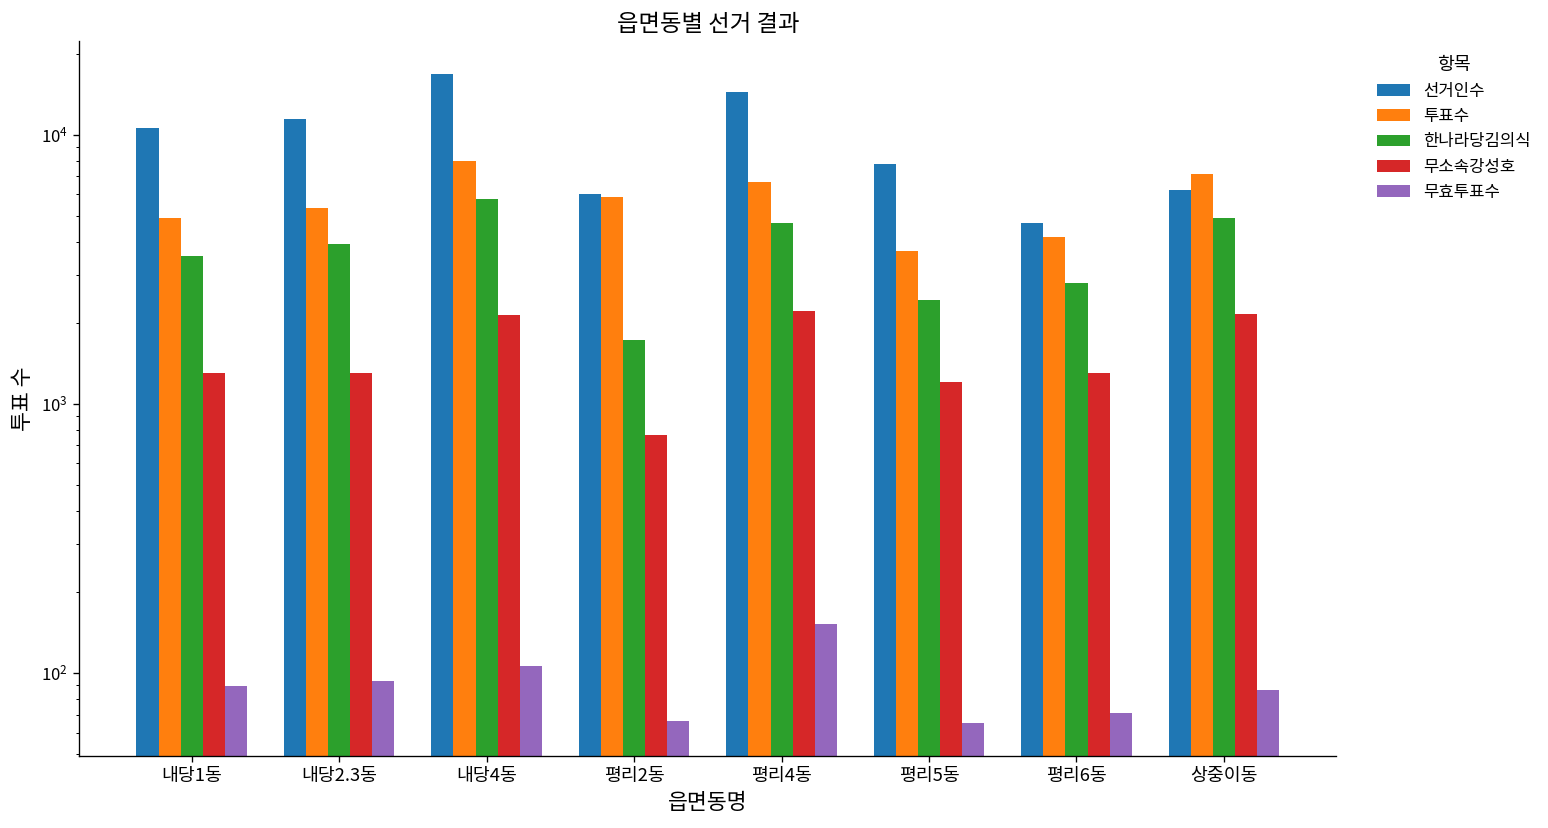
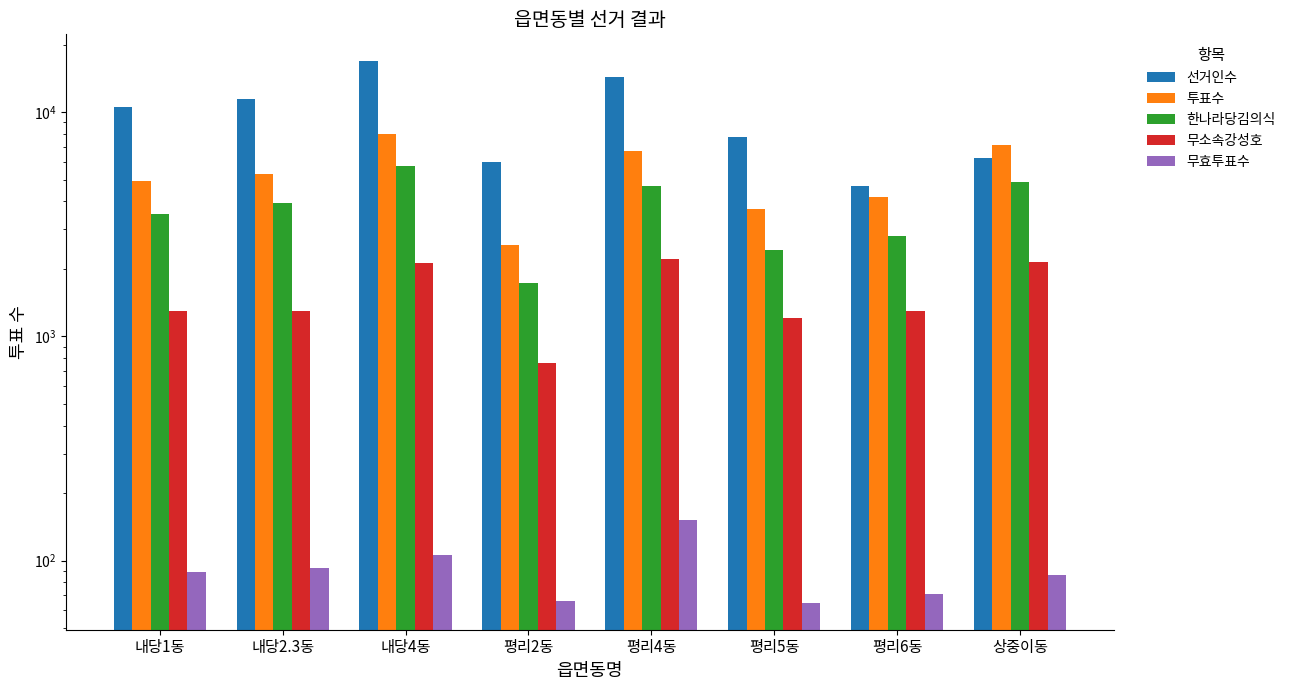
  {
    "선거인수": {
      "내당1동": 11000,
      "내당2.3동": 11000,
      "내당4동": 17000,
      "평리2동": 6000,
      "평리4동": 14000,
      "평리5동": 7700,
      "평리6동": 4700,
      "상중이동": 6200
    },
    "투표수": {
      "내당1동": 4900,
      "내당2.3동": 5300,
      "내당4동": 8000,
-     "평리2동": 5900,
+     "평리2동": 2600,
      "평리4동": 6700,
      "평리5동": 3700,
      "평리6동": 4200,
      "상중이동": 7100
    },
    "한나라당김의식": {
      "내당1동": 3500,
      "내당2.3동": 3900,
      "내당4동": 5700,
      "평리2동": 1700,
      "평리4동": 4700,
      "평리5동": 2400,
      "평리6동": 2800,
      "상중이동": 4900
    },
    "무소속강성호": {
      "내당1동": 1300,
      "내당2.3동": 1300,
      "내당4동": 2100,
      "평리2동": 770,
      "평리4동": 2200,
      "평리5동": 1200,
      "평리6동": 1300,
      "상중이동": 2200
    },
    "무효투표수": {
      "내당1동": 89,
      "내당2.3동": 93,
      "내당4동": 110,
      "평리2동": 66,
      "평리4동": 150,
      "평리5동": 65,
      "평리6동": 71,
      "상중이동": 86
    }
  }
